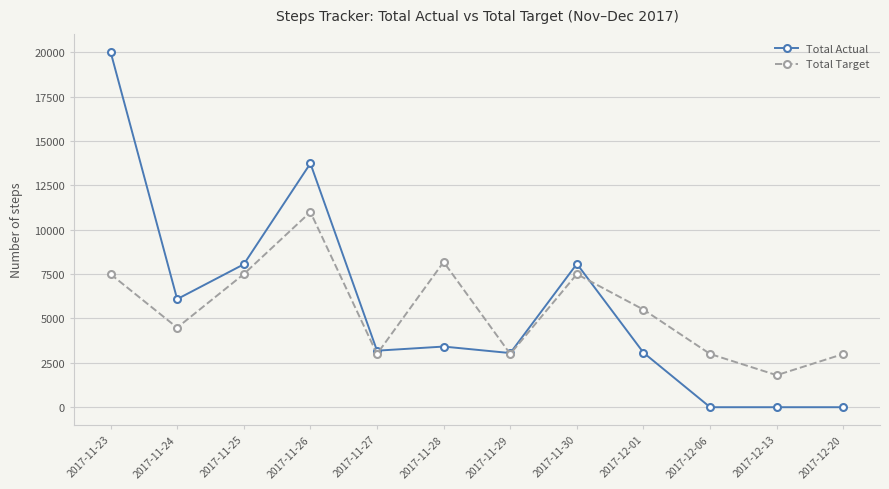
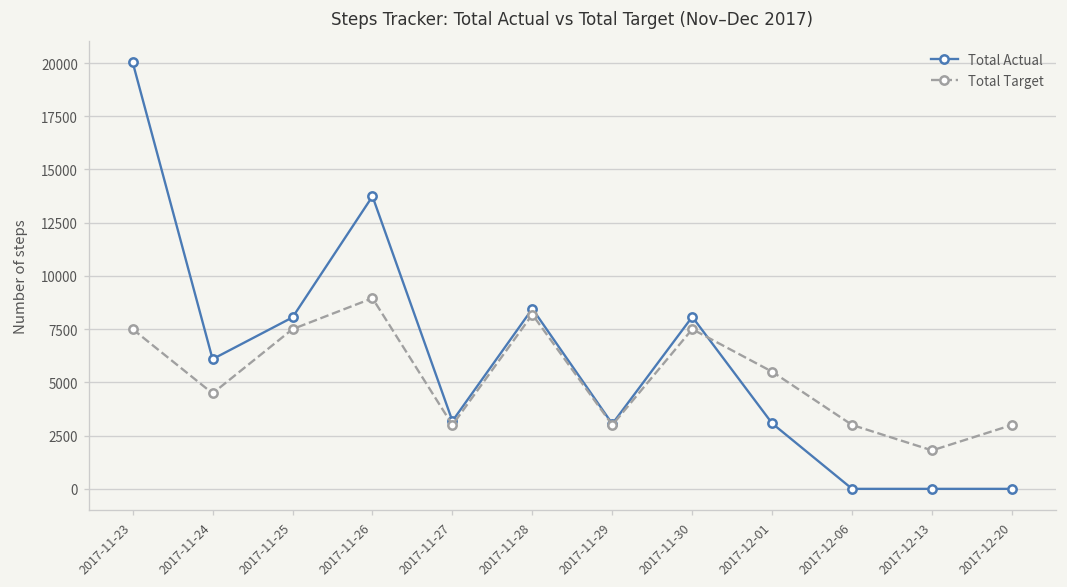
  {
    "Total Actual": {
      "2017-11-23": 20000,
      "2017-11-24": 6100,
      "2017-11-25": 8100,
      "2017-11-26": 13700,
      "2017-11-27": 3200,
-     "2017-11-28": 3400,
+     "2017-11-28": 8500,
      "2017-11-30": 8100,
      "2017-12-01": 3100,
      "2017-12-06": 0,
      "2017-12-13": 0,
      "2017-12-20": 0
    },
    "Total Target": {
      "2017-11-23": 7500,
      "2017-11-24": 4500,
      "2017-11-25": 7500,
-     "2017-11-26": 11000,
+     "2017-11-26": 9000,
      "2017-11-27": 3000,
      "2017-11-28": 8200,
      "2017-11-30": 7500,
      "2017-12-01": 5500,
      "2017-12-06": 3000,
      "2017-12-13": 1800,
      "2017-12-20": 3000
    }
  }
